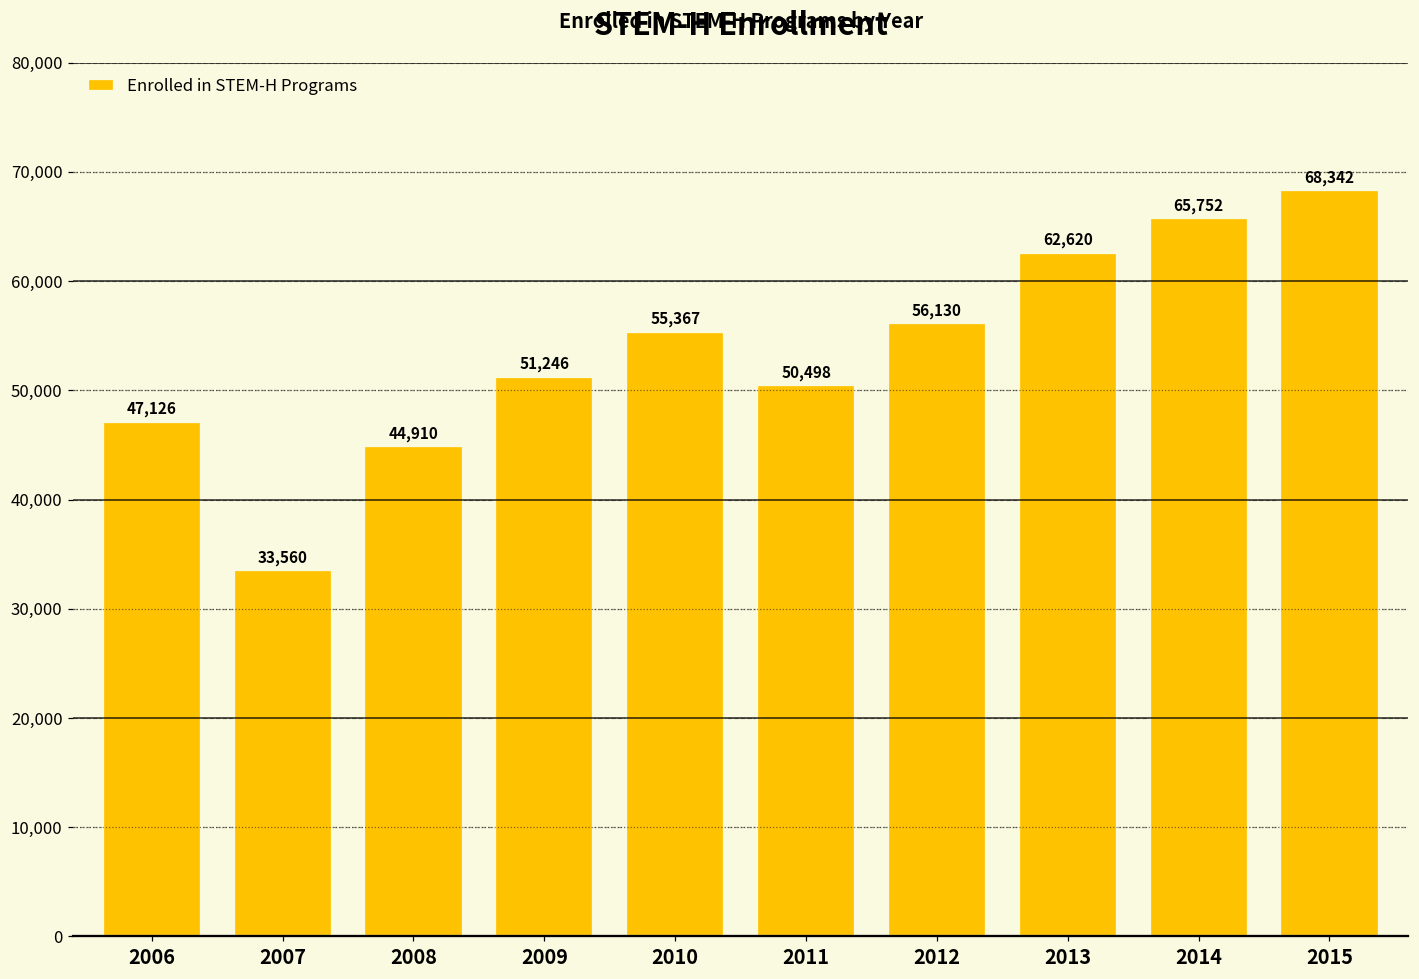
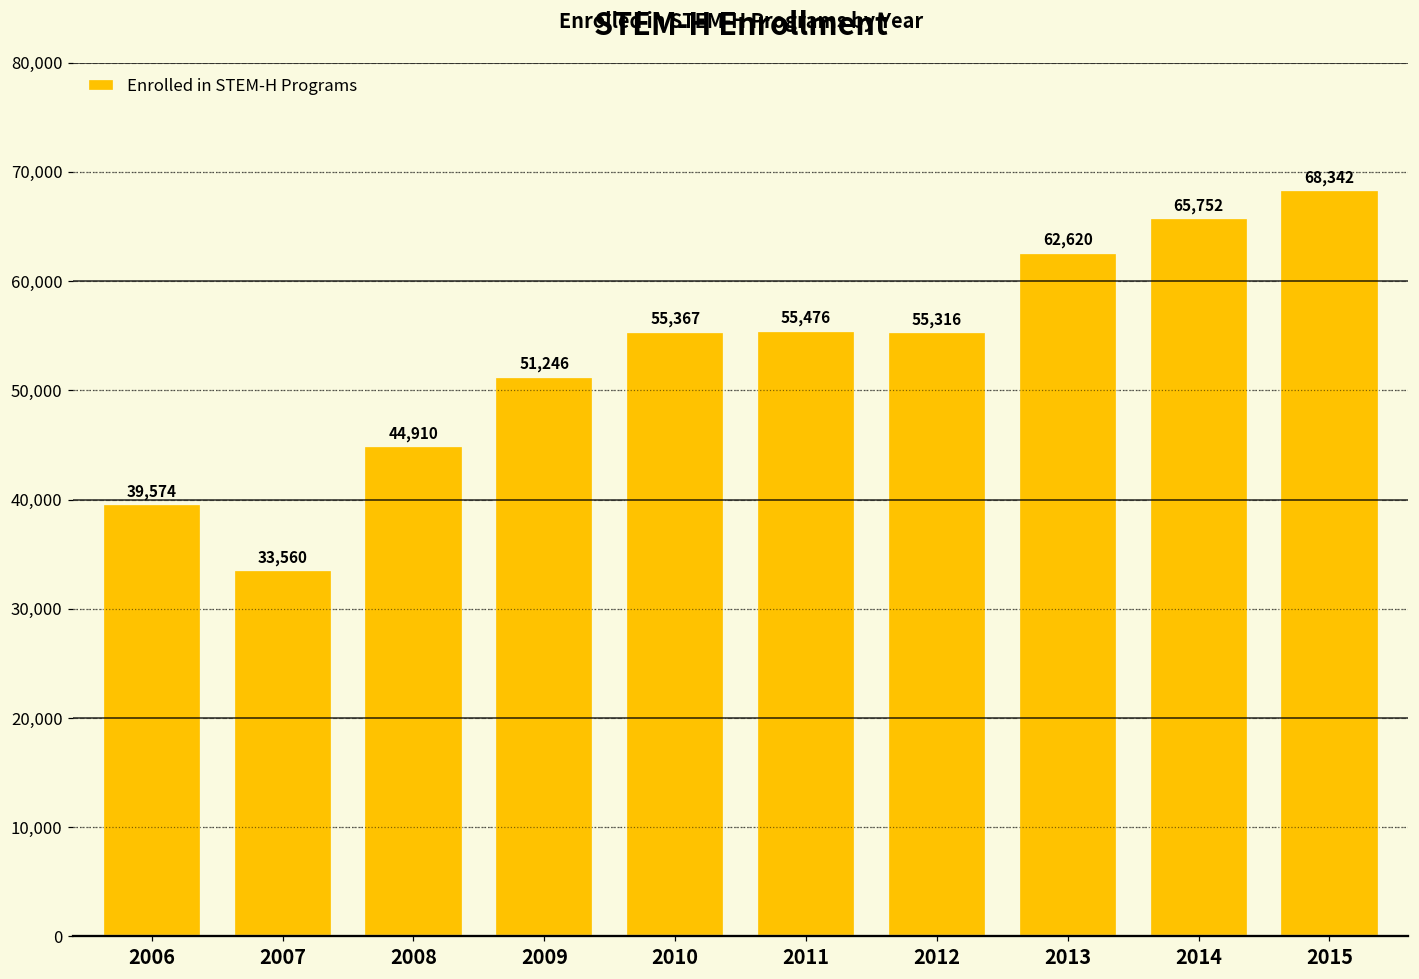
  {
-   "2006": "47,126",
+   "2006": "39,574",
    "2007": "33,560",
    "2008": "44,910",
    "2009": "51,246",
    "2010": "55,367",
-   "2011": "50,498",
-   "2012": "56,130",
+   "2011": "55,476",
+   "2012": "55,316",
    "2013": "62,620",
    "2014": "65,752",
    "2015": "68,342"
  }
